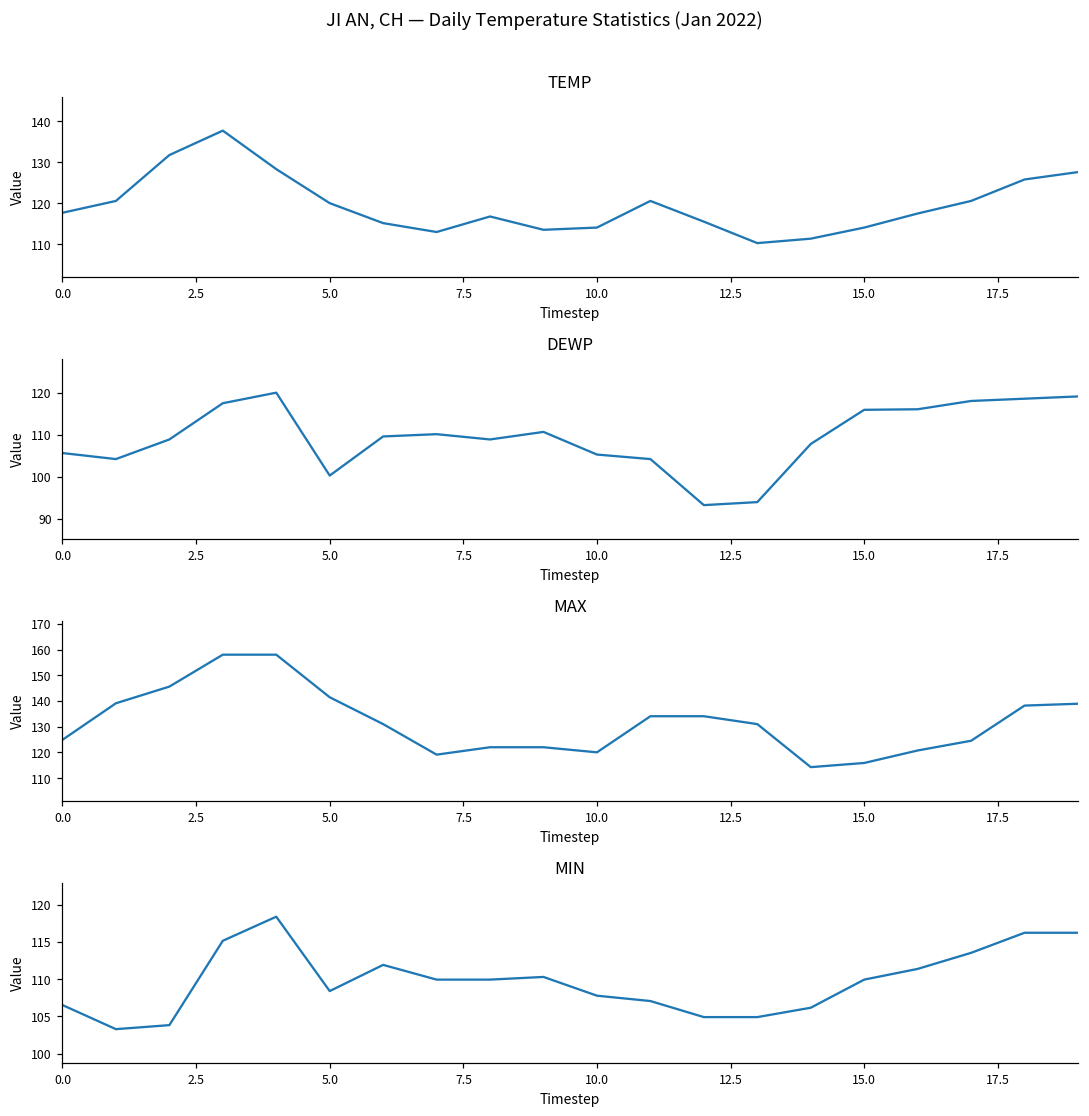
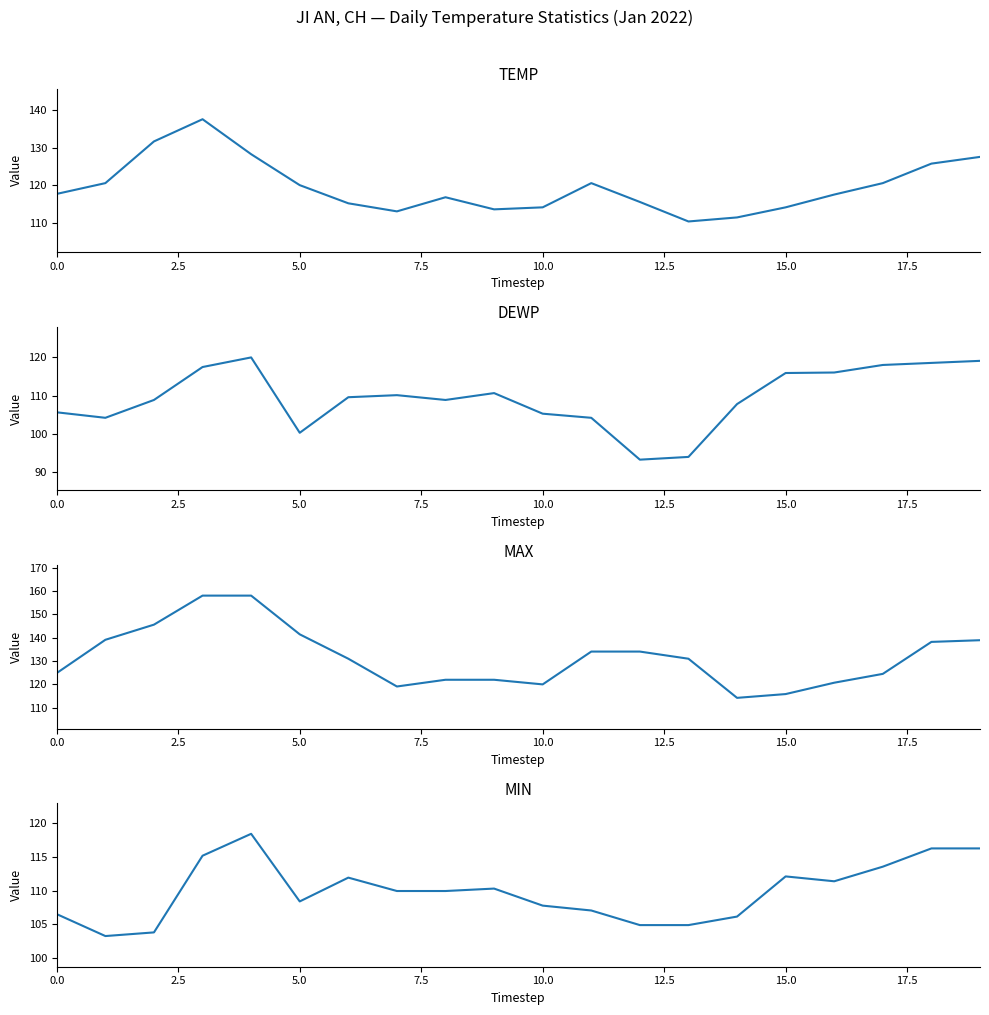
  {
    "TEMP": {
      "0.0": 118,
      "5.0": 120,
      "10.0": 114,
      "15.0": 114
    },
    "DEWP": {
      "0.0": 106,
      "5.0": 100,
      "10.0": 105,
      "15.0": 116
    },
    "MAX": {
      "0.0": 125,
      "5.0": 141,
      "10.0": 120,
      "15.0": 116
    },
    "MIN": {
      "0.0": 107,
      "5.0": 108,
      "10.0": 108,
-     "15.0": 110
+     "15.0": 112
    }
  }
